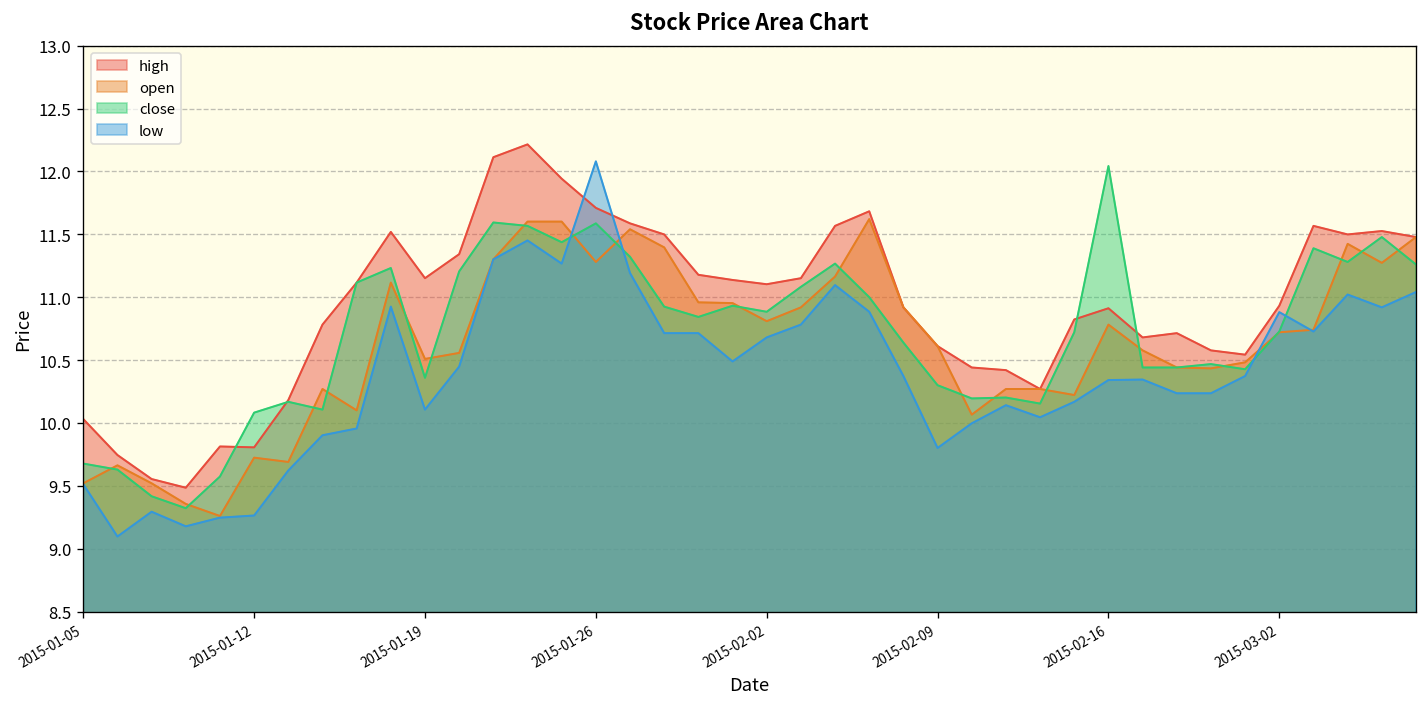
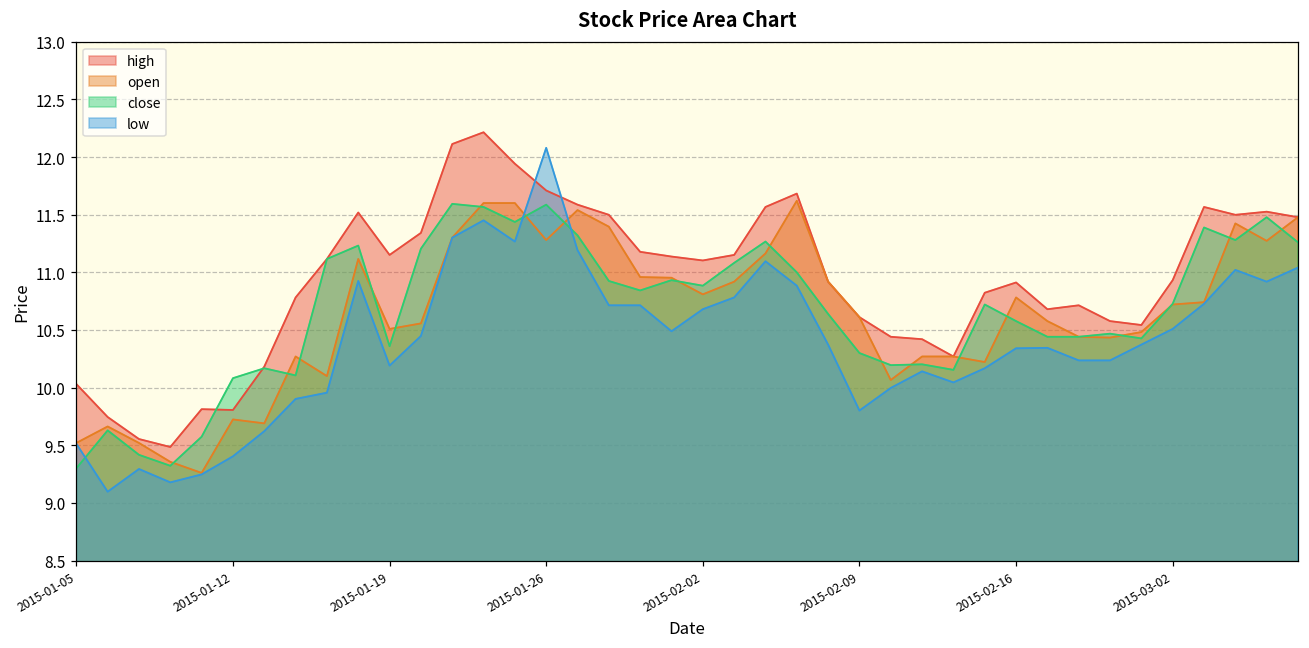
  {
    "close": {
-     "2015-01-05": 9.68,
+     "2015-01-05": 9.30,
      "2015-01-12": 10.08,
      "2015-01-19": 10.36,
      "2015-01-26": 11.59,
      "2015-02-02": 10.88,
      "2015-02-09": 10.30,
-     "2015-02-16": 12.04
+     "2015-02-16": 10.58
    },
    "low": {
-     "2015-01-12": 9.26,
-     "2015-01-19": 10.11,
+     "2015-01-12": 9.40,
+     "2015-01-19": 10.19,
      "2015-01-26": 12.08,
      "2015-02-02": 10.68,
      "2015-02-09": 9.80,
      "2015-02-16": 10.34,
-     "2015-03-02": 10.88
+     "2015-03-02": 10.51
    }
  }
